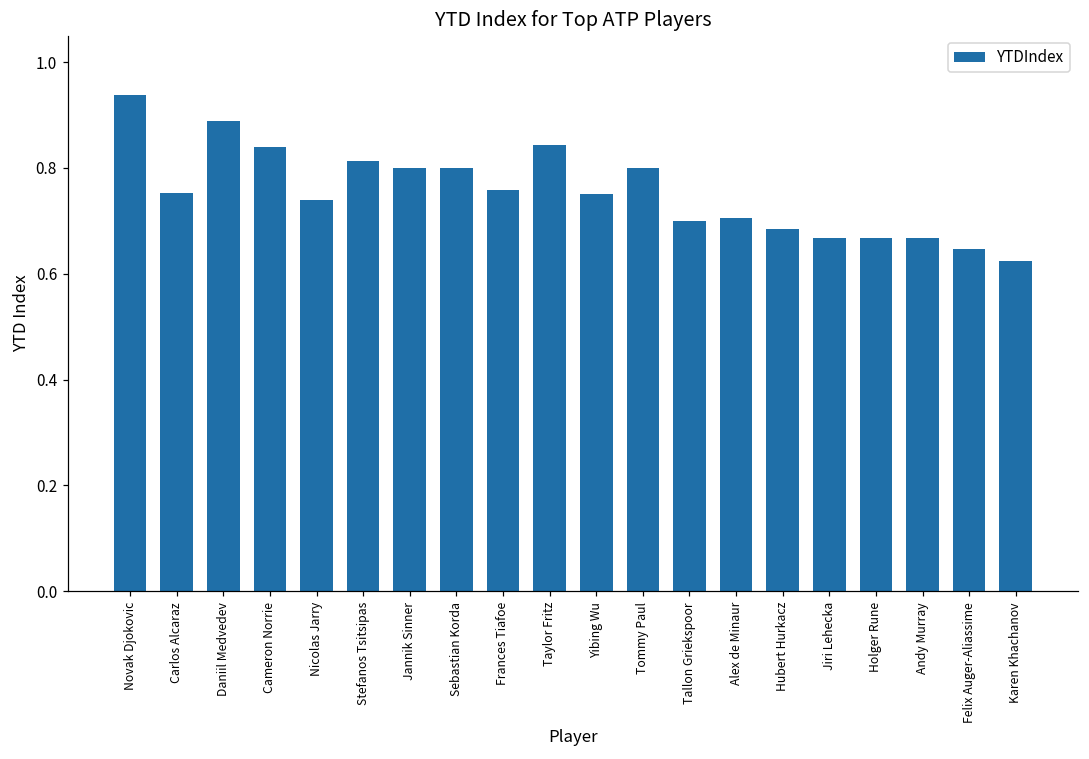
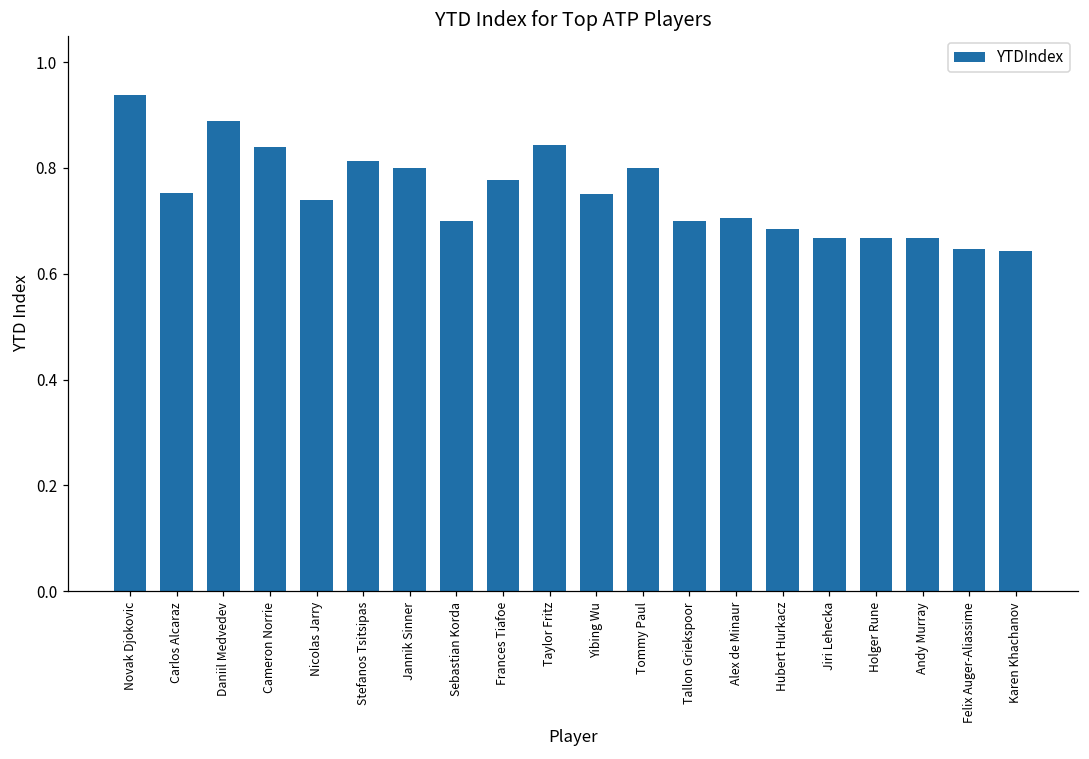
  {
    "Novak Djokovic": 0.94,
    "Carlos Alcaraz": 0.75,
    "Daniil Medvedev": 0.89,
    "Cameron Norrie": 0.84,
    "Nicolas Jarry": 0.74,
    "Stefanos Tsitsipas": 0.81,
    "Jannik Sinner": 0.80,
-   "Sebastian Korda": 0.8,
-   "Frances Tiafoe": 0.76,
+   "Sebastian Korda": 0.7,
+   "Frances Tiafoe": 0.78,
    "Taylor Fritz": 0.84,
    "Yibing Wu": 0.75,
    "Tommy Paul": 0.80,
    "Tallon Griekspoor": 0.70,
    "Alex de Minaur": 0.71,
    "Hubert Hurkacz": 0.68,
    "Jiri Lehecka": 0.67,
    "Holger Rune": 0.67,
    "Andy Murray": 0.67,
    "Felix Auger-Aliassime": 0.65,
-   "Karen Khachanov": 0.62
+   "Karen Khachanov": 0.64
  }
